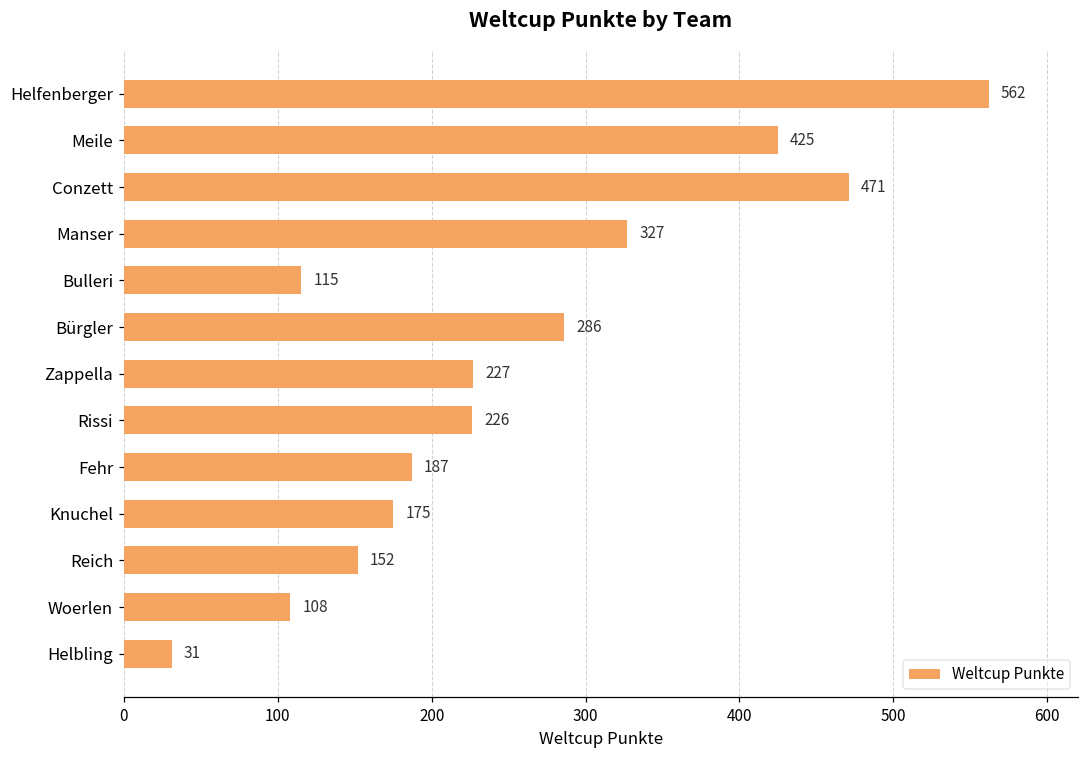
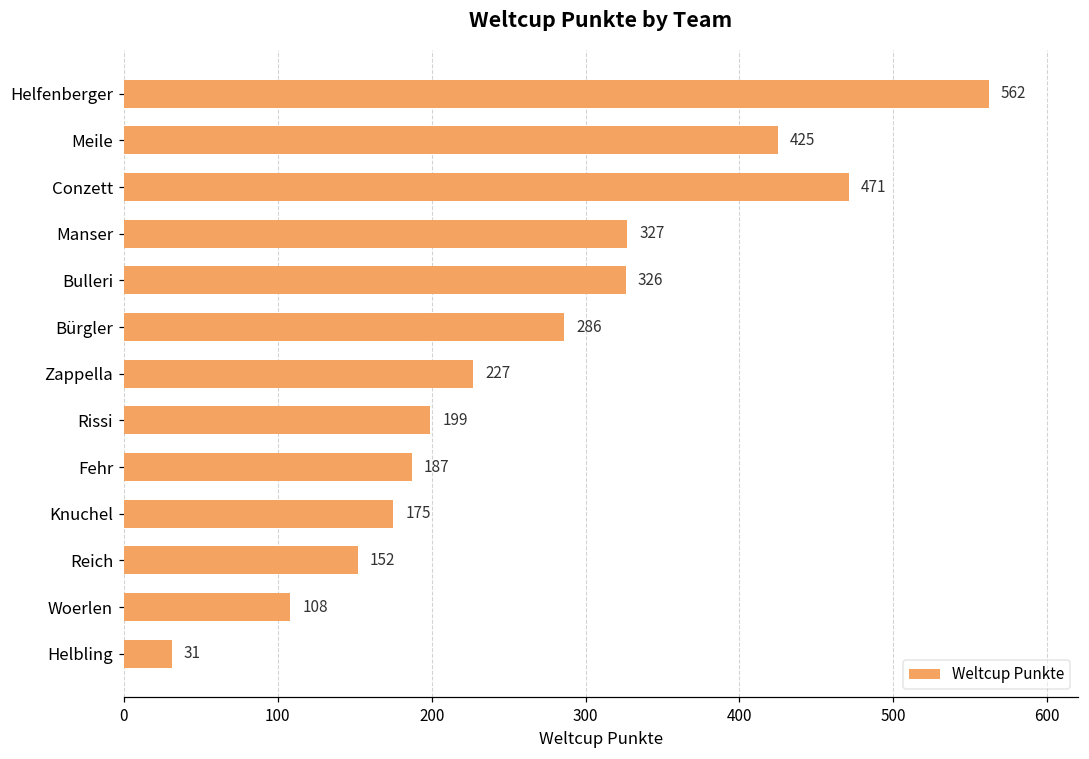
  {
    "Helfenberger": 562,
    "Meile": 425,
    "Conzett": 471,
    "Manser": 327,
-   "Bulleri": 115,
+   "Bulleri": 326,
    "Bürgler": 286,
    "Zappella": 227,
-   "Rissi": 226,
+   "Rissi": 199,
    "Fehr": 187,
    "Knuchel": 175,
    "Reich": 152,
    "Woerlen": 108,
    "Helbling": 31
  }
